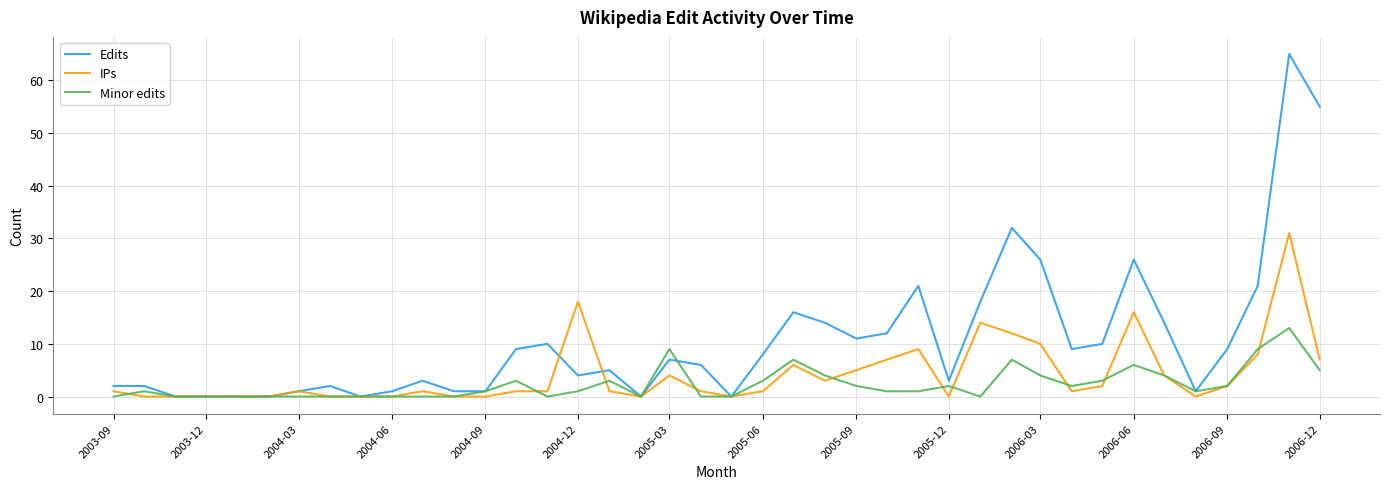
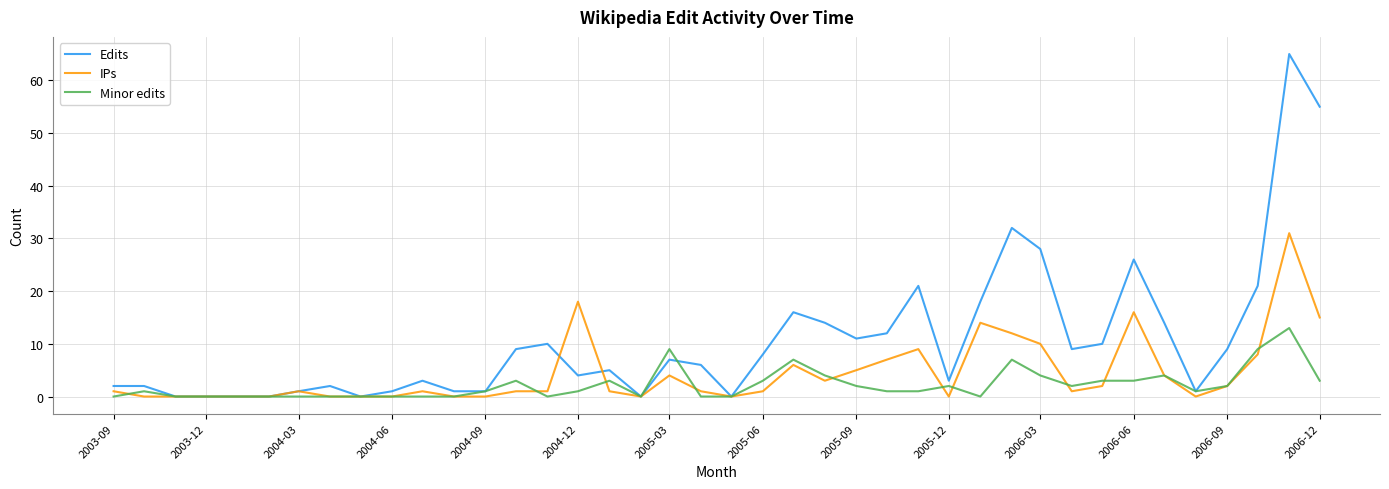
  {
    "Edits": {
      "2003-09": 2,
      "2004-06": 1,
      "2004-12": 4,
      "2005-03": 7,
      "2005-06": 8,
      "2005-09": 11,
      "2005-12": 3,
-     "2006-03": 26,
+     "2006-03": 28,
      "2006-06": 26,
      "2006-09": 9,
      "2006-12": 55
    },
    "IPs": {
      "2003-09": 1,
      "2004-09": 0,
      "2004-12": 18,
      "2005-03": 4,
      "2005-06": 1,
      "2005-09": 5,
      "2005-12": 0,
      "2006-03": 10,
      "2006-06": 16,
-     "2006-12": 7
+     "2006-12": 15
    },
    "Minor edits": {
      "2003-09": 0,
      "2004-03": 0,
      "2004-12": 1,
      "2005-03": 9,
      "2005-06": 3,
      "2005-09": 2,
      "2005-12": 2,
      "2006-03": 4,
-     "2006-06": 6,
-     "2006-12": 5
+     "2006-06": 3,
+     "2006-12": 3
    }
  }
